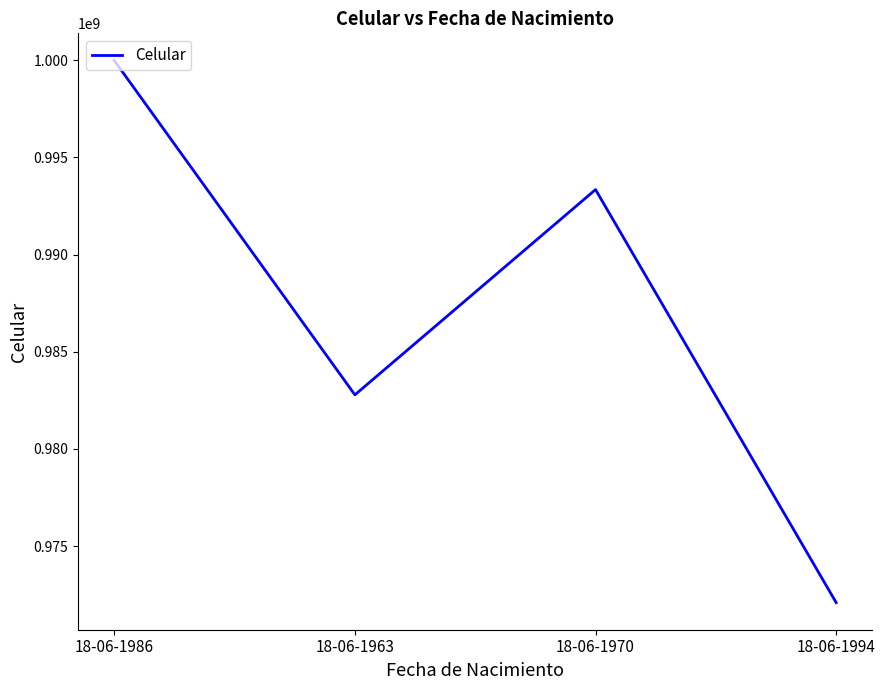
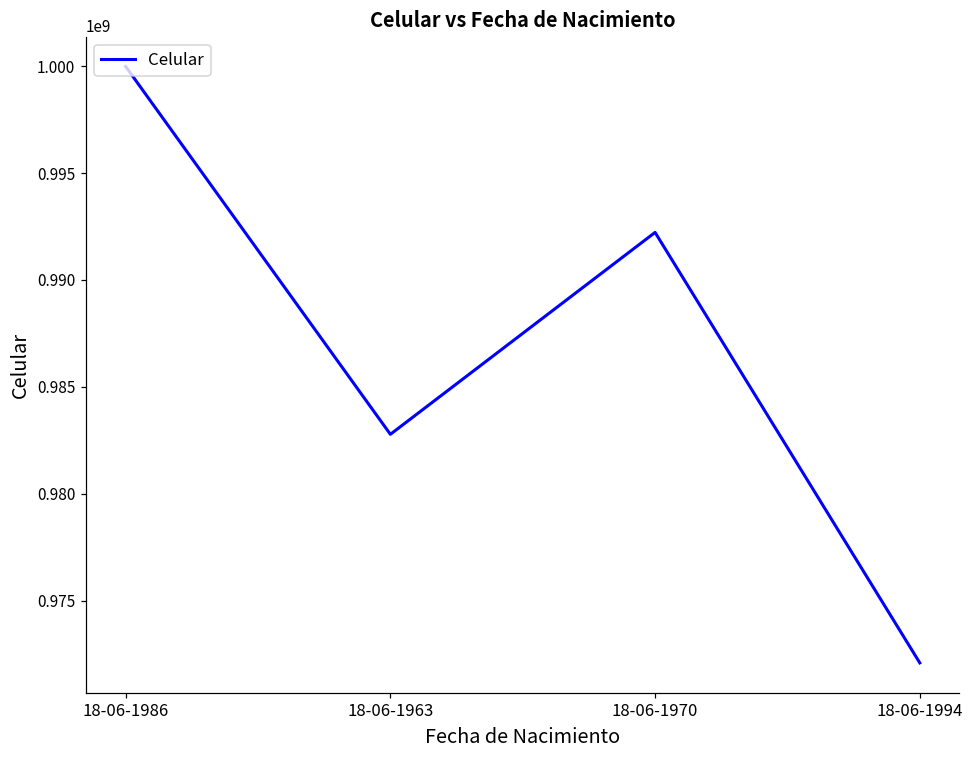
  {
    "18-06-1963": 982800000,
-   "18-06-1970": 993300000,
+   "18-06-1970": 992200000,
    "18-06-1994": 972100000
  }
